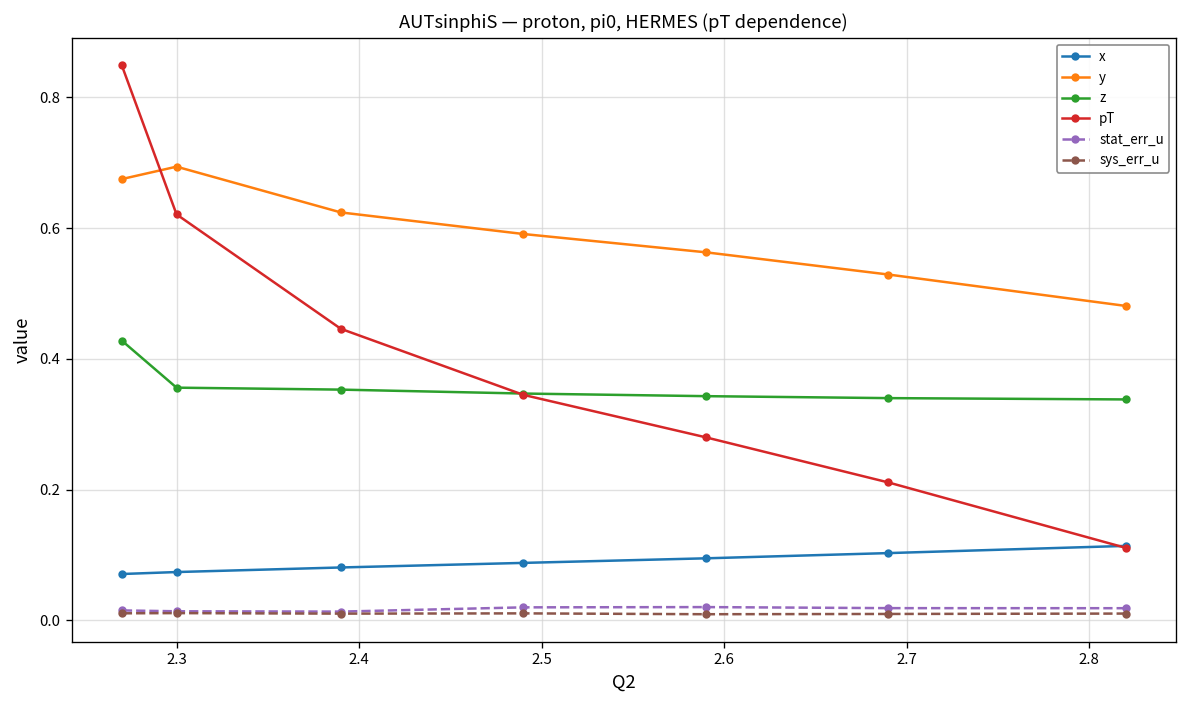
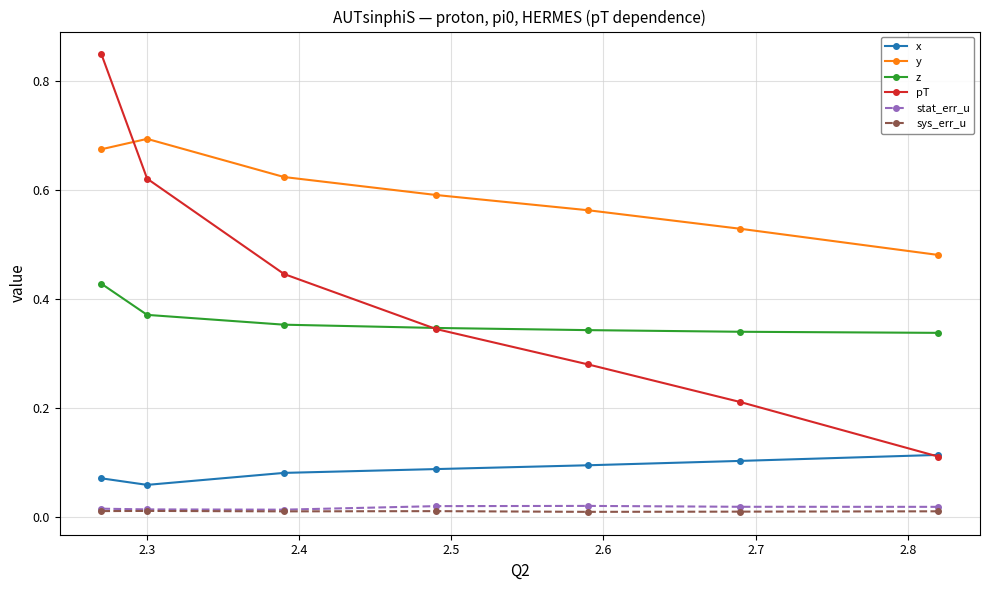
  {
    "x": {
-     "2.3": 0.07
+     "2.3": 0.06
    },
    "y": {
      "2.3": 0.69
    },
    "z": {
-     "2.3": 0.36
+     "2.3": 0.37
    },
    "pT": {
      "2.3": 0.62
    }
  }
